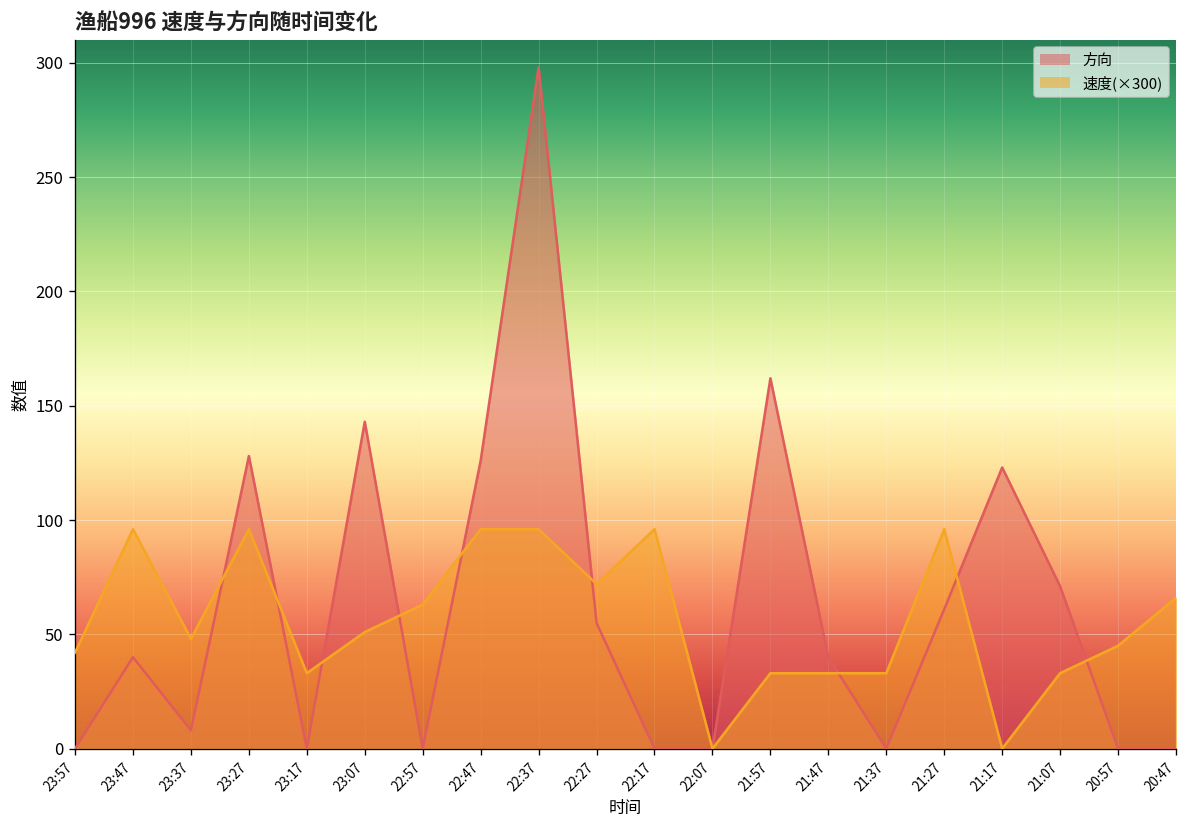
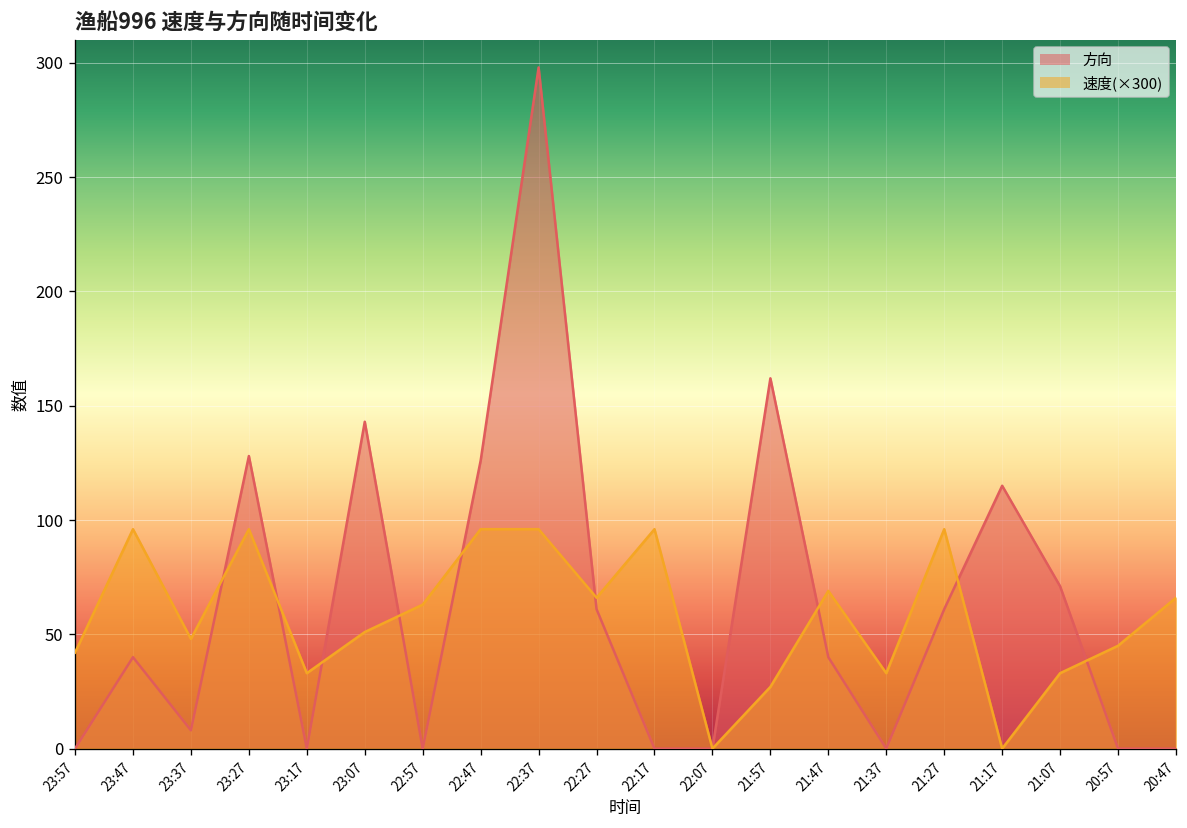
  {
    "方向": {
      "23:57": 0,
      "23:47": 40,
      "23:37": 8,
      "23:27": 128,
      "23:17": 0,
      "23:07": 143,
      "22:57": 0,
      "22:47": 126,
      "22:37": 298,
-     "22:27": 55,
+     "22:27": 61,
      "22:17": 0,
      "21:57": 162,
      "21:47": 40,
      "21:37": 0,
      "21:27": 61,
-     "21:17": 123,
+     "21:17": 115,
      "21:07": 71,
      "20:57": 0,
      "20:47": 0
    },
    "速度(×300)": {
      "23:57": 42,
      "23:47": 96,
      "23:37": 48,
      "23:27": 96,
      "23:17": 33,
      "23:07": 51,
      "22:57": 63,
      "22:47": 96,
      "22:37": 96,
-     "22:27": 72,
+     "22:27": 66,
      "22:17": 96,
-     "21:57": 33,
-     "21:47": 33,
+     "21:57": 27,
+     "21:47": 69,
      "21:37": 33,
      "21:27": 96,
      "21:17": 0,
      "21:07": 33,
      "20:57": 45,
      "20:47": 66
    }
  }
